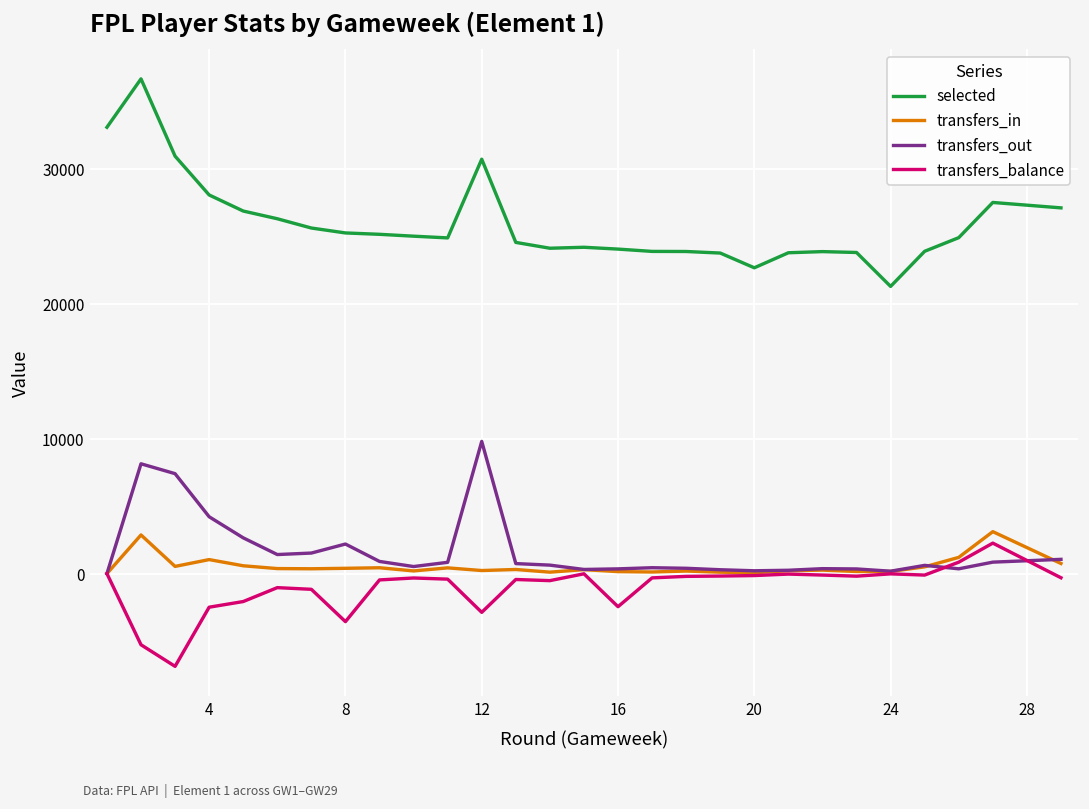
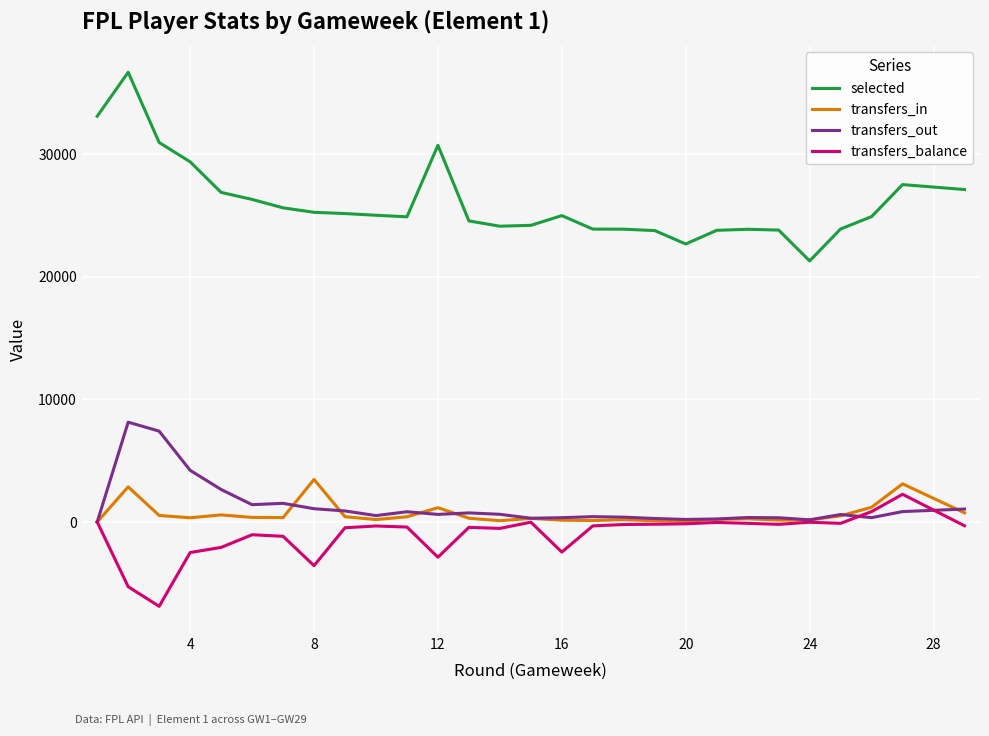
  {
    "selected": {
-     "4": 28100,
+     "4": 29400,
      "8": 25300,
      "12": 30700,
-     "16": 24100,
+     "16": 25000,
      "20": 22700,
      "24": 21300
    },
    "transfers_in": {
-     "4": 1000,
-     "8": 400,
-     "12": 200
+     "4": 300,
+     "8": 3500,
+     "12": 1200
    },
    "transfers_out": {
      "4": 4200,
-     "8": 2200,
-     "12": 9800
+     "8": 1100,
+     "12": 600
    },
    "transfers_balance": {
      "4": -2500,
      "8": -3600,
      "12": -2900,
      "16": -2500,
      "20": -100
    }
  }
